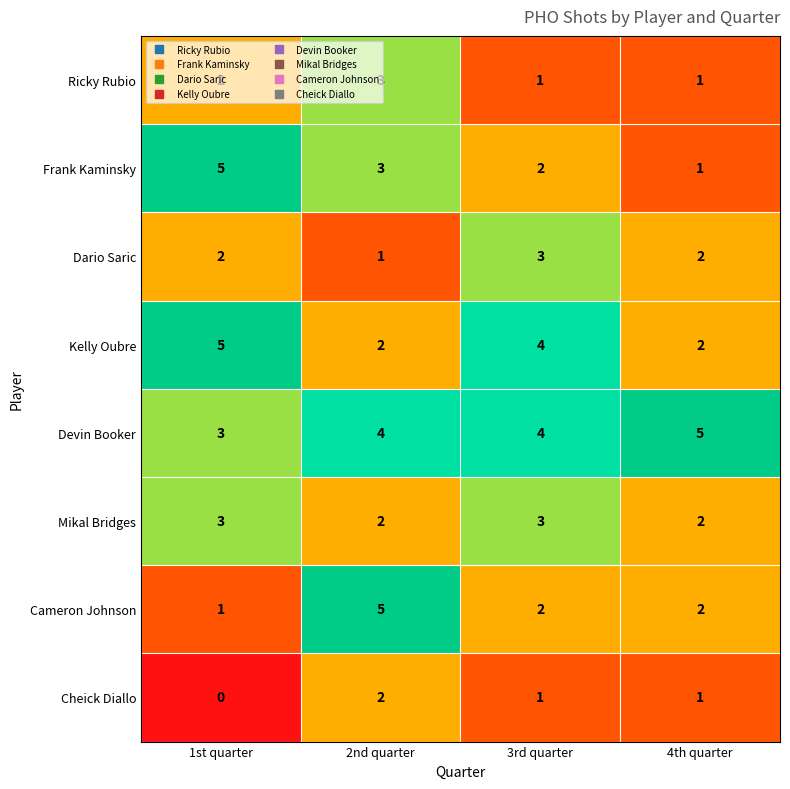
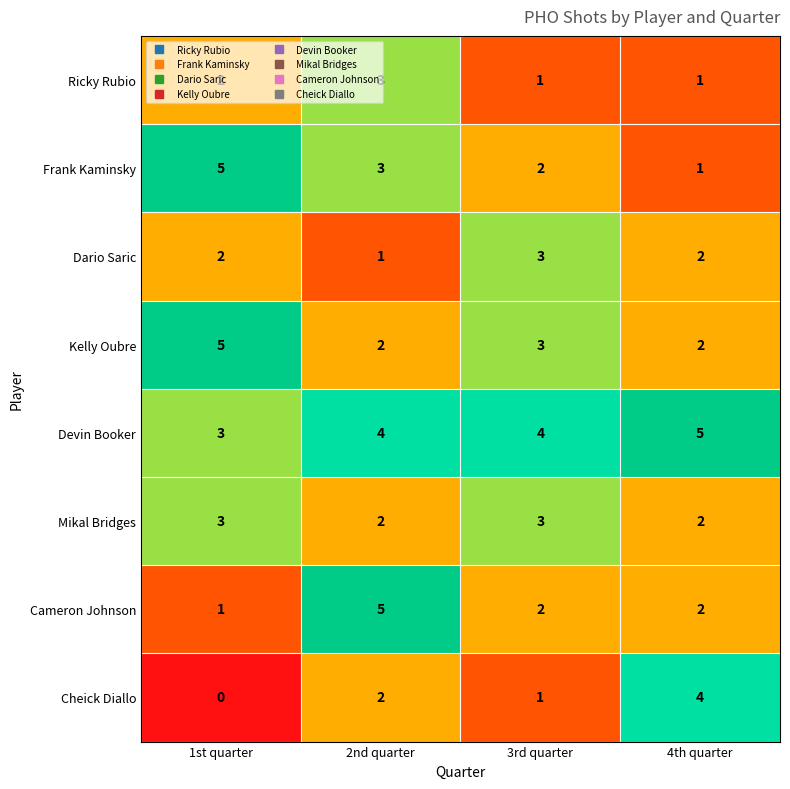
  {
    "Ricky Rubio": {
      "3rd quarter": 1,
      "4th quarter": 1
    },
    "Frank Kaminsky": {
      "1st quarter": 5,
      "2nd quarter": 3,
      "3rd quarter": 2,
      "4th quarter": 1
    },
    "Dario Saric": {
      "1st quarter": 2,
      "2nd quarter": 1,
      "3rd quarter": 3,
      "4th quarter": 2
    },
    "Kelly Oubre": {
      "1st quarter": 5,
      "2nd quarter": 2,
-     "3rd quarter": 4,
+     "3rd quarter": 3,
      "4th quarter": 2
    },
    "Devin Booker": {
      "1st quarter": 3,
      "2nd quarter": 4,
      "3rd quarter": 4,
      "4th quarter": 5
    },
    "Mikal Bridges": {
      "1st quarter": 3,
      "2nd quarter": 2,
      "3rd quarter": 3,
      "4th quarter": 2
    },
    "Cameron Johnson": {
      "1st quarter": 1,
      "2nd quarter": 5,
      "3rd quarter": 2,
      "4th quarter": 2
    },
    "Cheick Diallo": {
      "1st quarter": 0,
      "2nd quarter": 2,
      "3rd quarter": 1,
-     "4th quarter": 1
+     "4th quarter": 4
    }
  }
